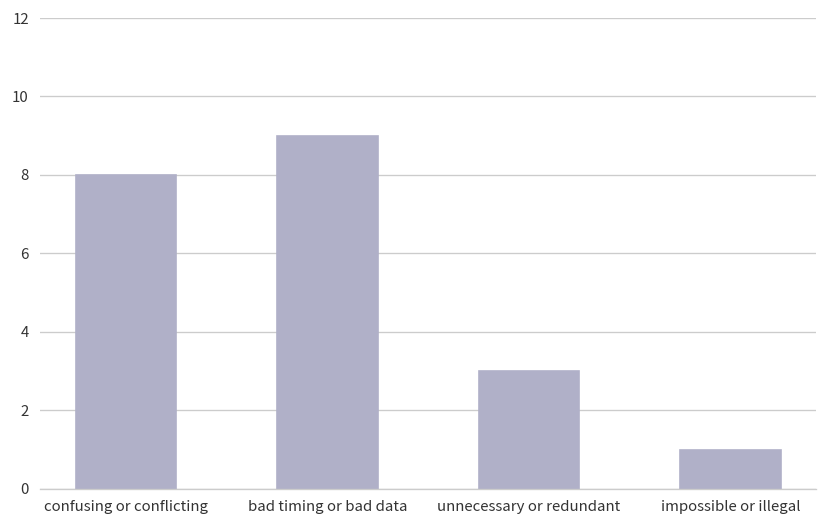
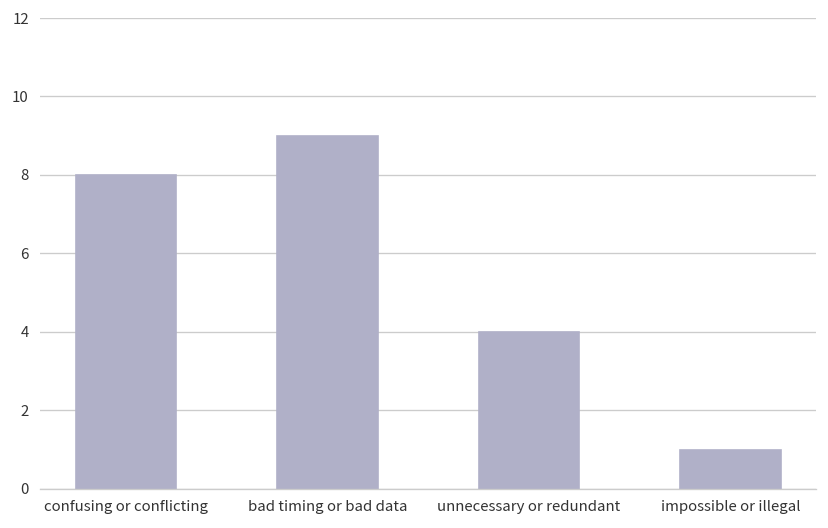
  {
    "confusing or conflicting": 8,
    "bad timing or bad data": 9,
-   "unnecessary or redundant": 3,
+   "unnecessary or redundant": 4,
    "impossible or illegal": 1
  }
